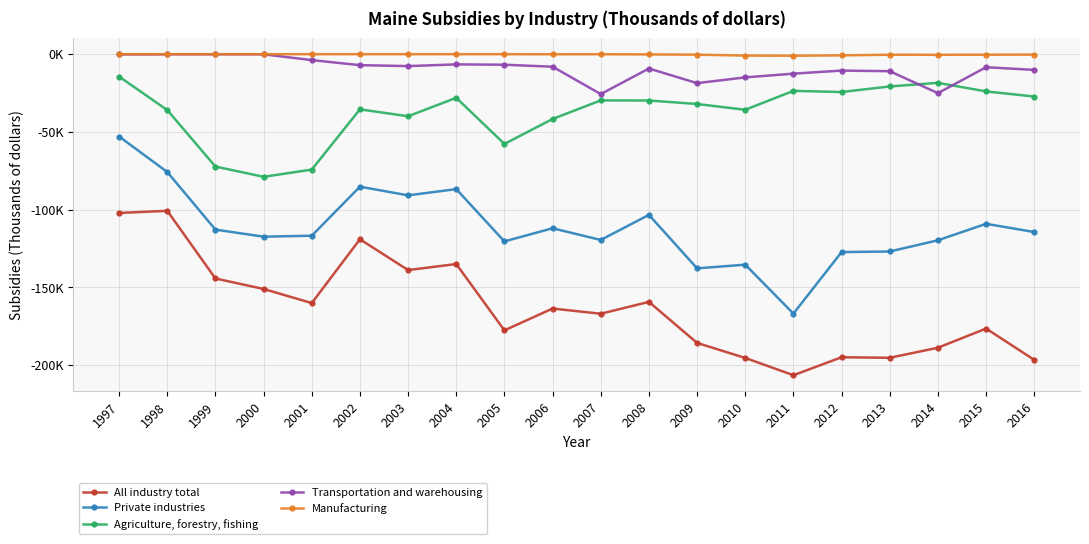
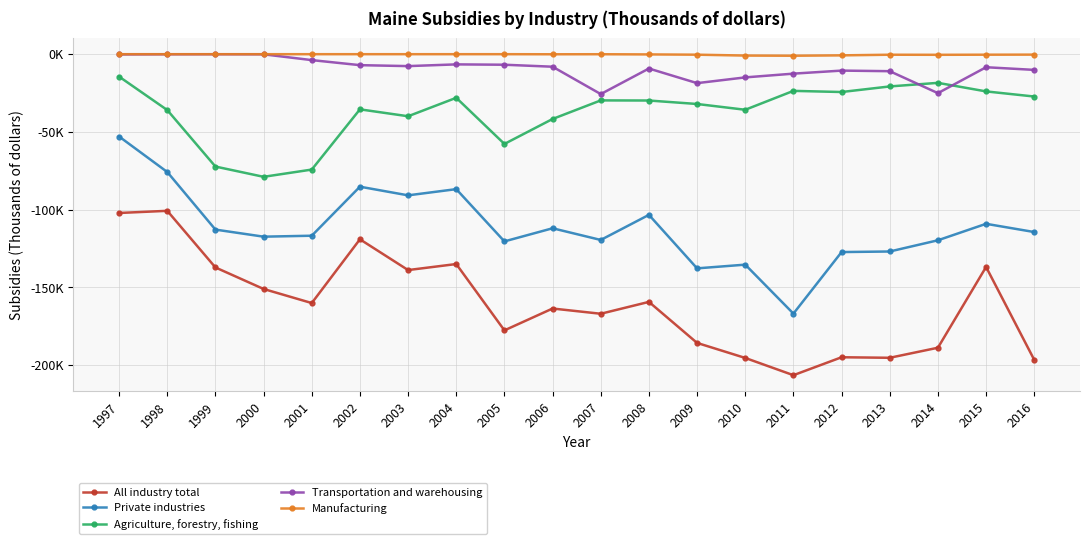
  {
    "All industry total": {
      "1997": -102000,
      "1998": -101000,
-     "1999": -144000,
+     "1999": -137000,
      "2000": -151000,
      "2001": -160000,
      "2002": -119000,
      "2003": -139000,
      "2004": -135000,
      "2005": -178000,
      "2006": -164000,
      "2007": -167000,
      "2008": -159000,
      "2009": -186000,
      "2010": -195000,
      "2011": -206000,
      "2012": -195000,
      "2013": -195000,
      "2014": -189000,
-     "2015": -176000,
+     "2015": -137000,
      "2016": -197000
    },
    "Private industries": {
      "1997": -53000,
      "1998": -76000,
      "1999": -113000,
      "2000": -117000,
      "2001": -117000,
      "2002": -85000,
      "2003": -91000,
      "2004": -87000,
      "2005": -120000,
      "2006": -112000,
      "2007": -119000,
      "2008": -103000,
      "2009": -138000,
      "2010": -135000,
      "2011": -167000,
      "2012": -127000,
      "2013": -127000,
      "2014": -120000,
      "2015": -109000,
      "2016": -114000
    },
    "Agriculture, forestry, fishing": {
      "1997": -14000,
      "1998": -36000,
      "1999": -72000,
      "2000": -79000,
      "2001": -74000,
      "2002": -35000,
      "2003": -40000,
      "2004": -28000,
      "2005": -58000,
      "2006": -42000,
      "2007": -30000,
      "2008": -30000,
      "2009": -32000,
      "2010": -36000,
      "2011": -24000,
      "2012": -24000,
      "2013": -21000,
      "2014": -18000,
      "2015": -24000,
      "2016": -27000
    },
    "Transportation and warehousing": {
      "2001": -4000,
      "2002": -7000,
      "2003": -8000,
      "2004": -7000,
      "2005": -7000,
      "2006": -8000,
      "2007": -26000,
      "2008": -9000,
      "2009": -19000,
      "2010": -15000,
      "2011": -13000,
      "2012": -11000,
      "2013": -11000,
      "2014": -25000,
      "2015": -8000,
      "2016": -10000
    },
    "Manufacturing": {
      "2001": 0,
      "2002": 0,
      "2003": 0,
      "2004": 0,
      "2005": 0,
      "2006": 0,
      "2007": 0,
      "2008": 0,
      "2009": 0,
      "2010": -1000,
      "2011": -1000,
      "2012": -1000,
      "2013": 0,
      "2014": 0,
      "2015": 0,
      "2016": 0
    }
  }
